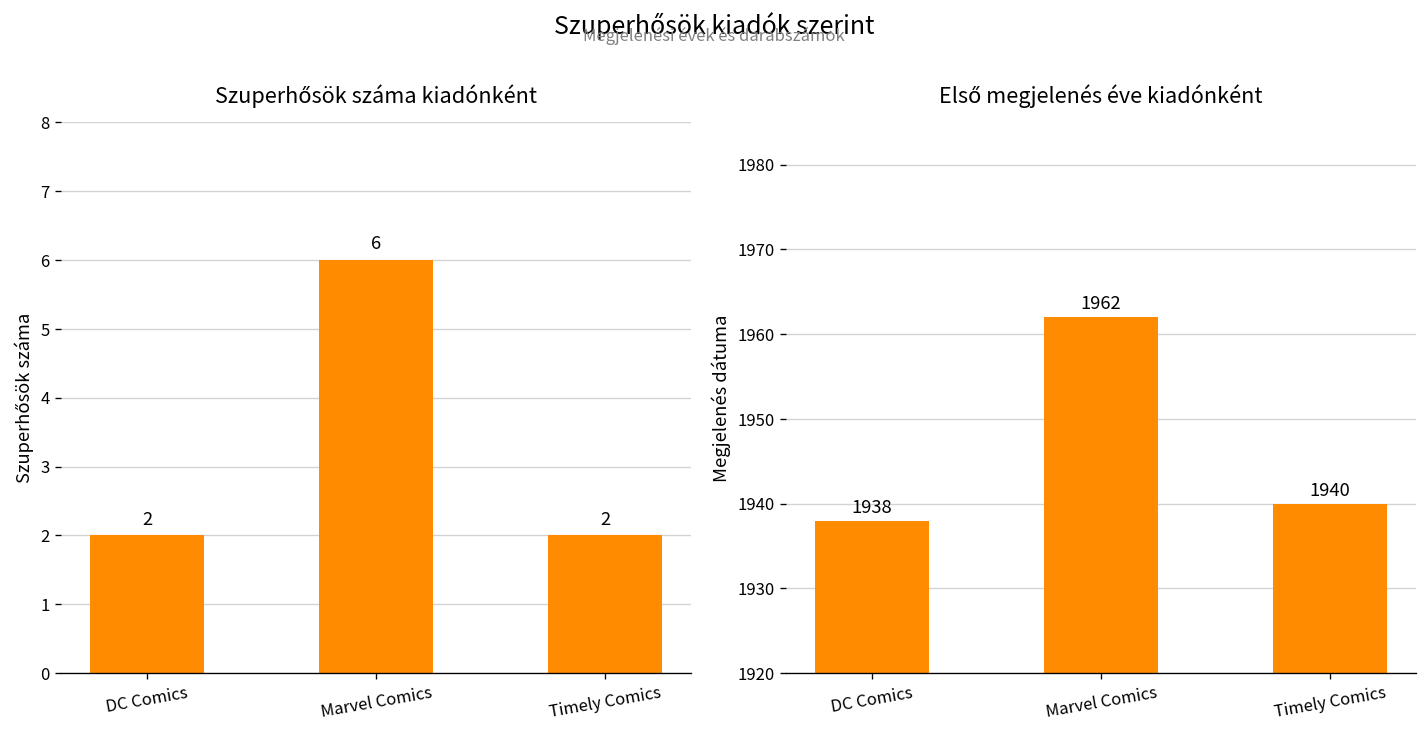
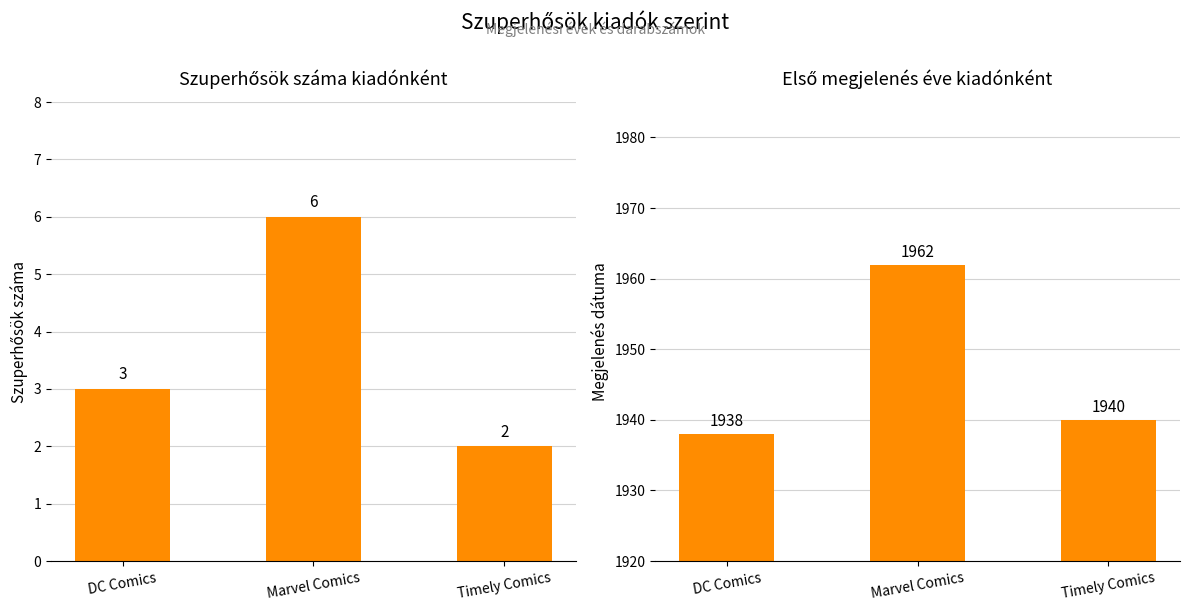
  {
    "Szuperhősök száma kiadónként": {
-     "DC Comics": 2,
+     "DC Comics": 3,
      "Marvel Comics": 6,
      "Timely Comics": 2
    },
    "Első megjelenés éve kiadónként": {
      "DC Comics": 1938,
      "Marvel Comics": 1962,
      "Timely Comics": 1940
    }
  }
